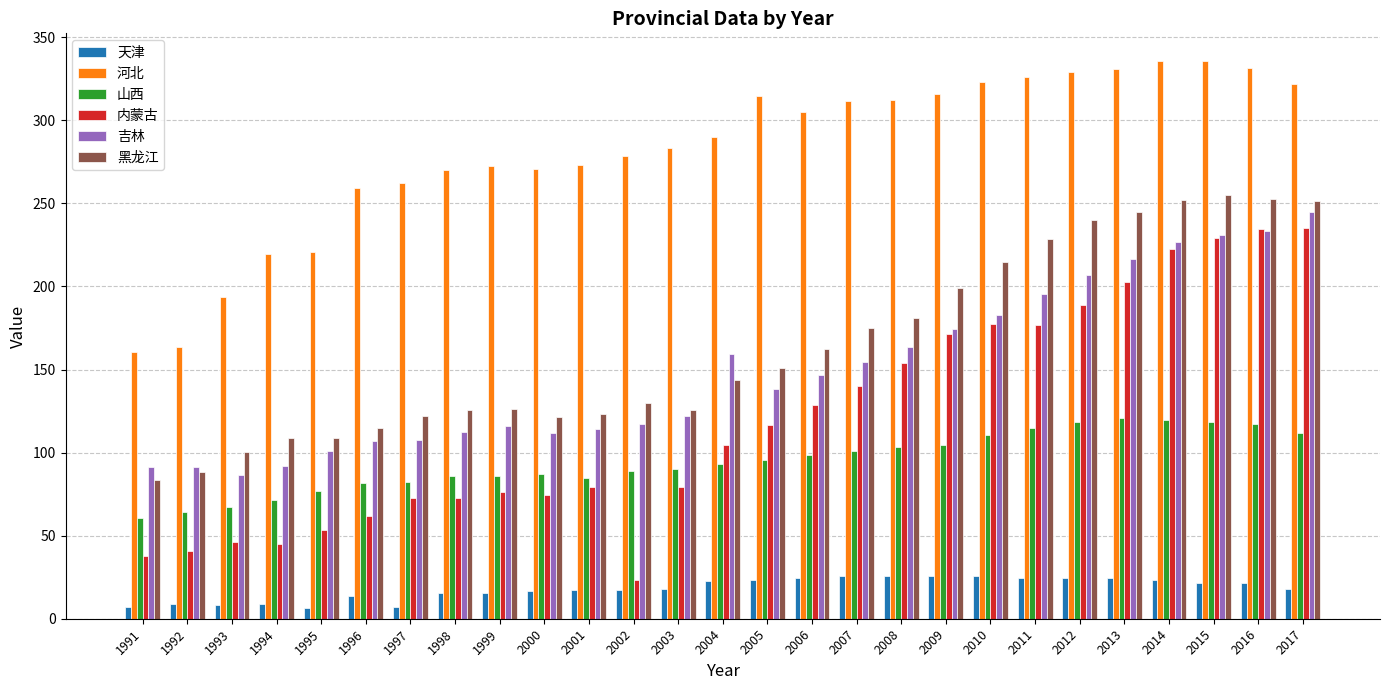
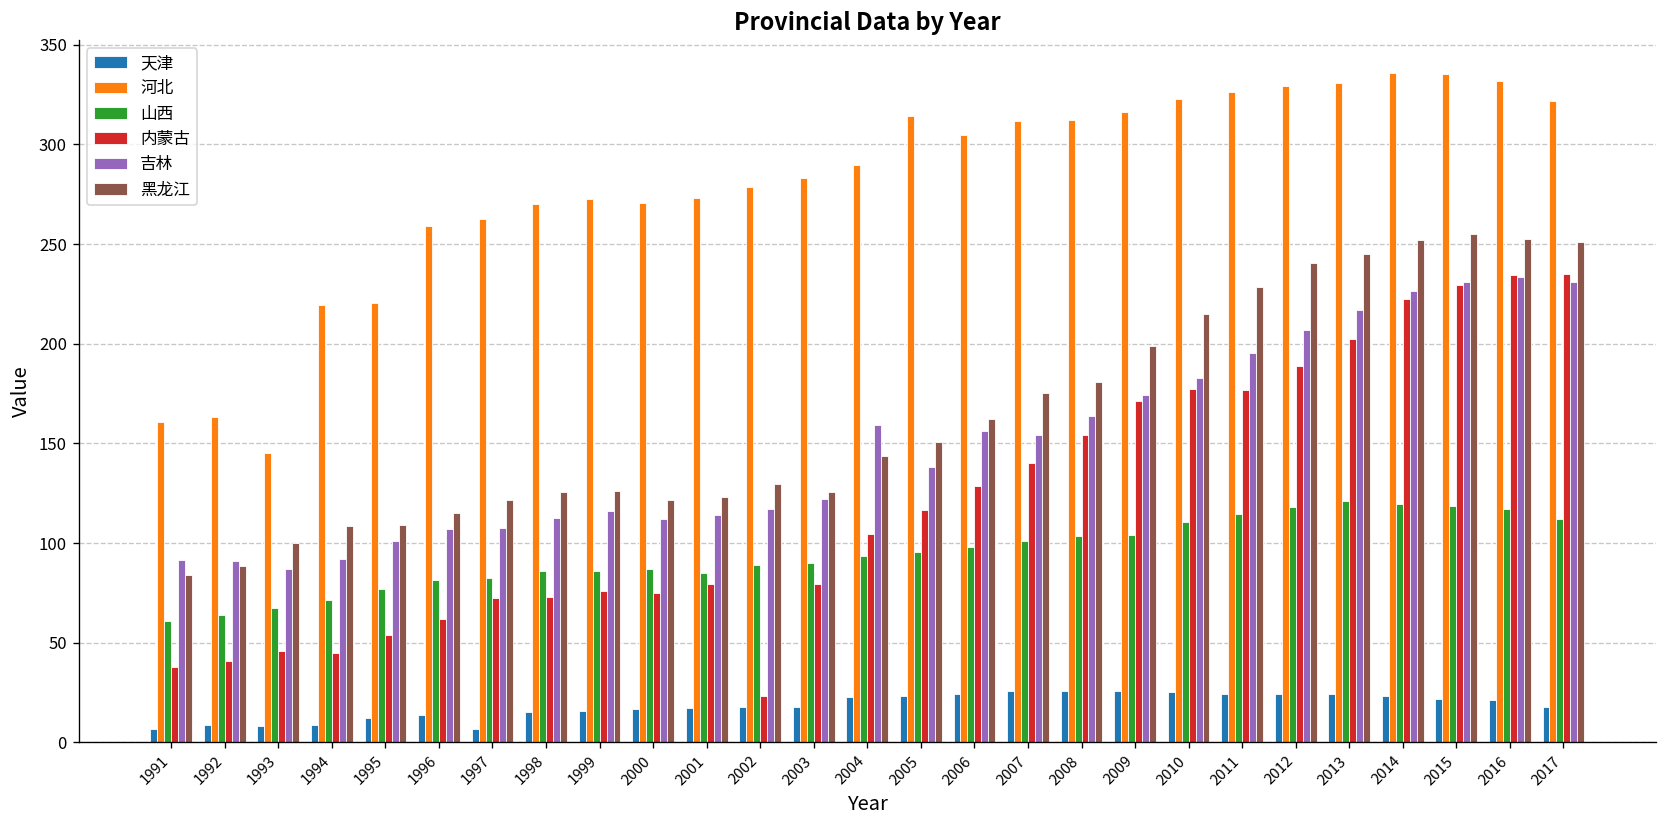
  {
    "天津": {
      "1991": 7,
      "1992": 9,
      "1993": 8,
      "1994": 9,
-     "1995": 6,
+     "1995": 12,
      "1996": 14,
      "1997": 7,
      "1998": 15,
      "1999": 16,
      "2000": 17,
      "2001": 17,
      "2002": 18,
      "2003": 18,
      "2004": 23,
      "2005": 23,
      "2006": 25,
      "2007": 26,
      "2008": 26,
      "2009": 26,
      "2010": 26,
      "2011": 24,
      "2012": 24,
      "2013": 24,
      "2014": 23,
      "2015": 22,
      "2016": 21,
      "2017": 18
    },
    "河北": {
      "1991": 161,
      "1992": 164,
-     "1993": 194,
+     "1993": 145,
      "1994": 219,
      "1995": 221,
      "1996": 259,
      "1997": 262,
      "1998": 270,
      "1999": 272,
      "2000": 271,
      "2001": 273,
      "2002": 279,
      "2003": 283,
      "2004": 290,
      "2005": 315,
      "2006": 305,
      "2007": 312,
      "2008": 312,
      "2009": 316,
      "2010": 323,
      "2011": 326,
      "2012": 329,
      "2013": 331,
      "2014": 336,
      "2015": 335,
      "2016": 332,
      "2017": 322
    },
    "山西": {
      "1991": 61,
      "1992": 64,
      "1993": 67,
      "1994": 71,
      "1995": 77,
      "1996": 82,
      "1997": 83,
      "1998": 86,
      "1999": 86,
      "2000": 87,
      "2001": 85,
      "2002": 89,
      "2003": 90,
      "2004": 93,
      "2005": 96,
      "2006": 98,
      "2007": 101,
      "2008": 103,
      "2009": 104,
      "2010": 110,
      "2011": 115,
      "2012": 118,
      "2013": 121,
      "2014": 120,
      "2015": 119,
      "2016": 117,
      "2017": 112
    },
    "内蒙古": {
      "1991": 38,
      "1992": 41,
      "1993": 46,
      "1994": 45,
      "1995": 54,
      "1996": 62,
      "1997": 72,
      "1998": 73,
      "1999": 76,
      "2000": 75,
      "2001": 79,
      "2002": 23,
      "2003": 79,
      "2004": 104,
      "2005": 117,
      "2006": 129,
      "2007": 140,
      "2008": 154,
      "2009": 171,
      "2010": 177,
      "2011": 177,
      "2012": 189,
      "2013": 202,
      "2014": 223,
      "2015": 229,
      "2016": 235,
      "2017": 235
    },
    "吉林": {
      "1991": 92,
      "1992": 91,
      "1993": 87,
      "1994": 92,
      "1995": 101,
      "1996": 107,
      "1997": 108,
      "1998": 112,
      "1999": 116,
      "2000": 112,
      "2001": 114,
      "2002": 117,
      "2003": 122,
      "2004": 159,
      "2005": 138,
-     "2006": 147,
+     "2006": 156,
      "2007": 154,
      "2008": 164,
      "2009": 174,
      "2010": 183,
      "2011": 195,
      "2012": 207,
      "2013": 217,
      "2014": 227,
      "2015": 231,
      "2016": 234,
-     "2017": 245
+     "2017": 231
    },
    "黑龙江": {
      "1991": 84,
      "1992": 89,
      "1993": 100,
      "1994": 109,
      "1995": 109,
      "1996": 115,
      "1997": 122,
      "1998": 126,
      "1999": 126,
      "2000": 122,
      "2001": 123,
      "2002": 130,
      "2003": 126,
      "2004": 144,
      "2005": 151,
      "2006": 162,
      "2007": 175,
      "2008": 181,
      "2009": 199,
      "2010": 215,
      "2011": 228,
      "2012": 240,
      "2013": 245,
      "2014": 252,
      "2015": 255,
      "2016": 253,
      "2017": 251
    }
  }
